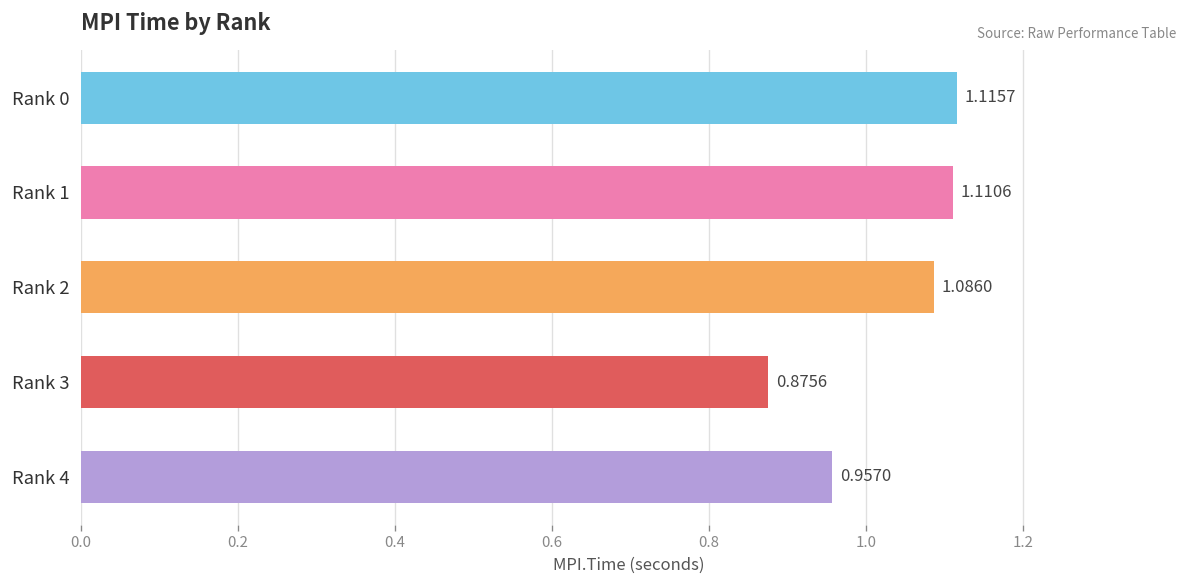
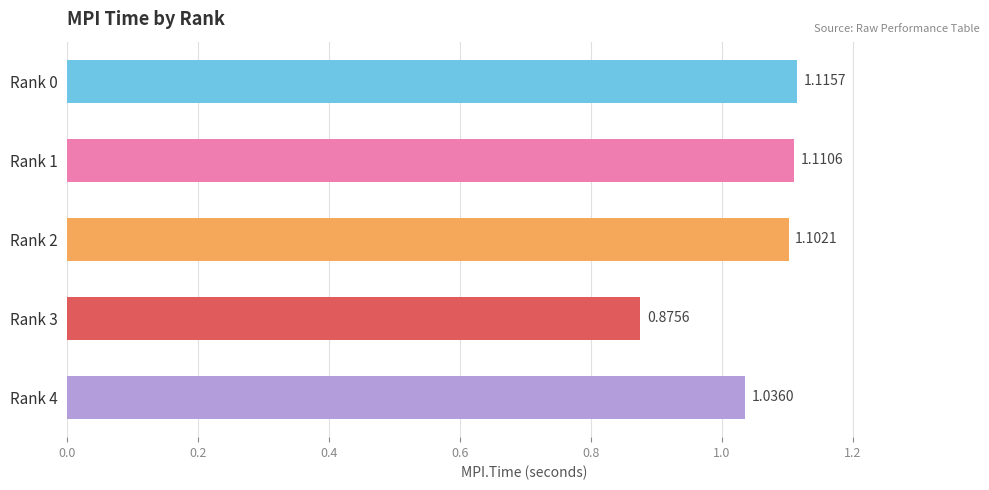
  {
    "Rank 0": 1.1157,
    "Rank 1": 1.1106,
-   "Rank 2": 1.0860,
+   "Rank 2": 1.1021,
    "Rank 3": 0.8756,
-   "Rank 4": 0.9570
+   "Rank 4": 1.0360
  }
